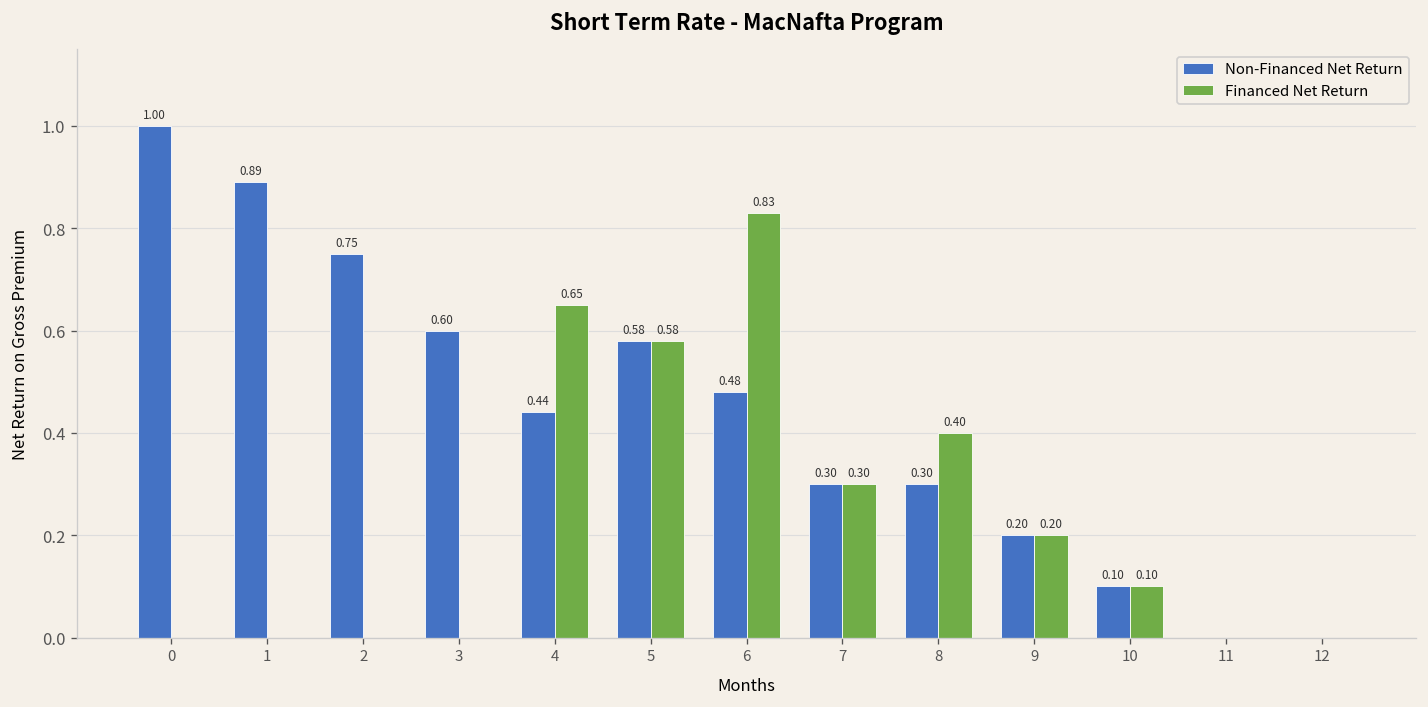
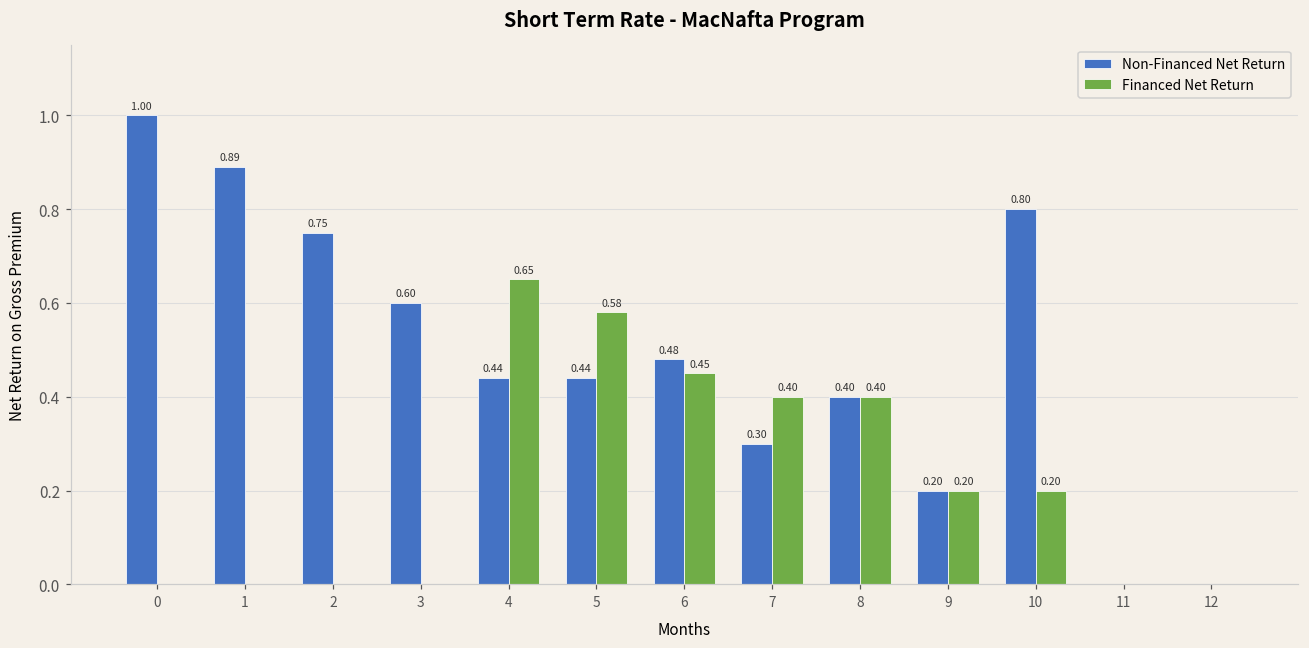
  {
    "Non-Financed Net Return": {
      "0": 1.00,
      "1": 0.89,
      "2": 0.75,
      "3": 0.60,
      "4": 0.44,
-     "5": 0.58,
+     "5": 0.44,
      "6": 0.48,
      "7": 0.30,
-     "8": 0.30,
+     "8": 0.40,
      "9": 0.20,
-     "10": 0.10
+     "10": 0.80
    },
    "Financed Net Return": {
      "4": 0.65,
      "5": 0.58,
-     "6": 0.83,
-     "7": 0.30,
+     "6": 0.45,
+     "7": 0.40,
      "8": 0.40,
      "9": 0.20,
-     "10": 0.10
+     "10": 0.20
    }
  }
